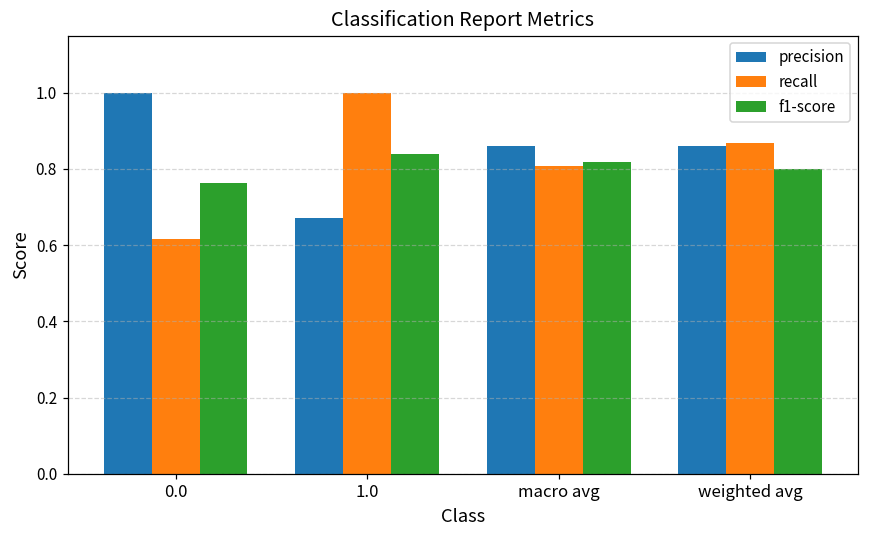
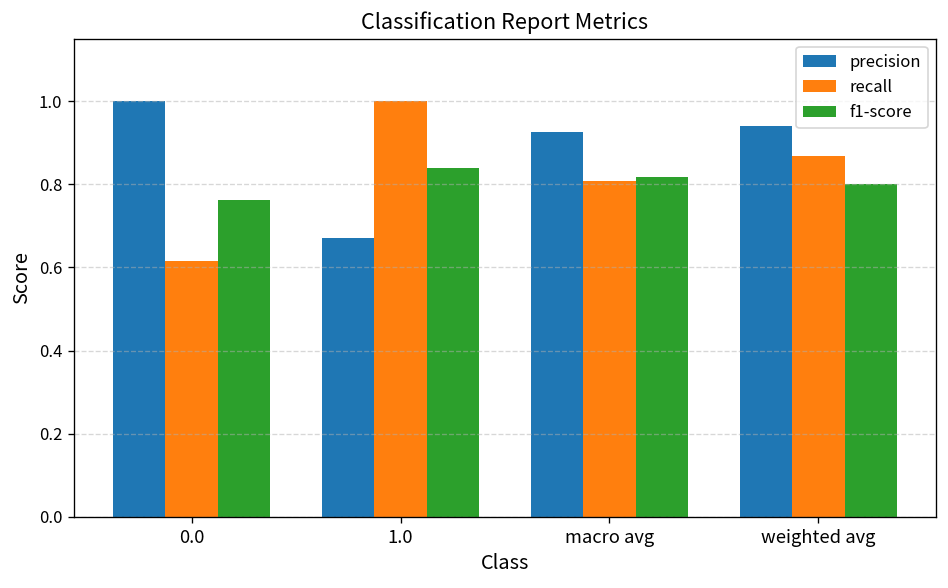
  {
    "precision": {
      "0.0": 1.00,
      "1.0": 0.67,
-     "macro avg": 0.86,
-     "weighted avg": 0.86
+     "macro avg": 0.93,
+     "weighted avg": 0.94
    },
    "recall": {
      "0.0": 0.62,
      "1.0": 1.00,
      "macro avg": 0.81,
      "weighted avg": 0.87
    },
    "f1-score": {
      "0.0": 0.76,
      "1.0": 0.84,
      "macro avg": 0.82,
      "weighted avg": 0.80
    }
  }
